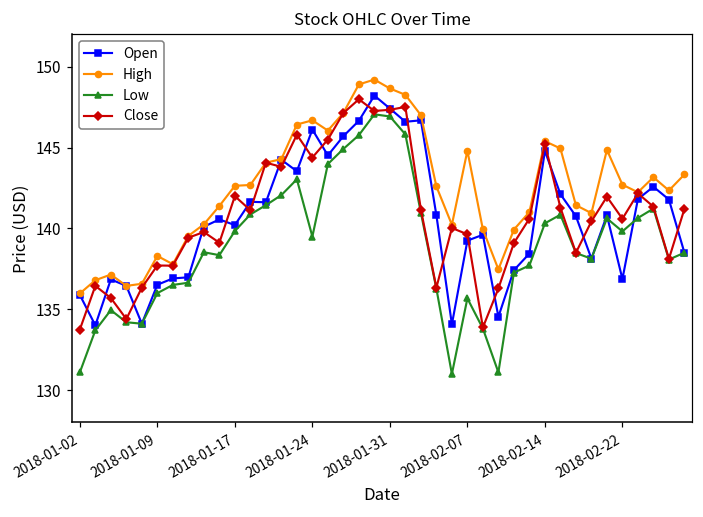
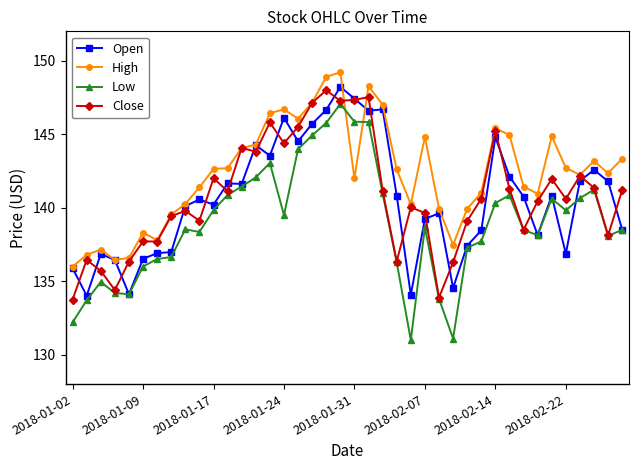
  {
    "Open": {
      "2018-01-09": 136.5,
      "2018-01-17": 140.2,
      "2018-01-24": 146.1,
      "2018-02-07": 139.3,
      "2018-02-14": 144.8,
      "2018-02-22": 136.9
    },
    "High": {
      "2018-01-09": 138.3,
      "2018-01-17": 142.6,
      "2018-01-24": 146.7,
-     "2018-01-31": 148.7,
+     "2018-01-31": 142.0,
      "2018-02-07": 144.8,
      "2018-02-22": 142.7
    },
    "Low": {
-     "2018-01-02": 131.1,
+     "2018-01-02": 132.2,
      "2018-01-09": 136.0,
      "2018-01-17": 139.8,
      "2018-01-24": 139.5,
-     "2018-01-31": 146.9,
-     "2018-02-07": 135.7,
+     "2018-01-31": 145.9,
+     "2018-02-07": 138.7,
      "2018-02-14": 140.3,
      "2018-02-22": 139.8
    },
    "Close": {
      "2018-01-02": 133.8,
      "2018-01-09": 137.7,
      "2018-01-17": 142.0,
      "2018-01-24": 144.4,
      "2018-02-07": 139.6,
      "2018-02-22": 140.6
    }
  }
